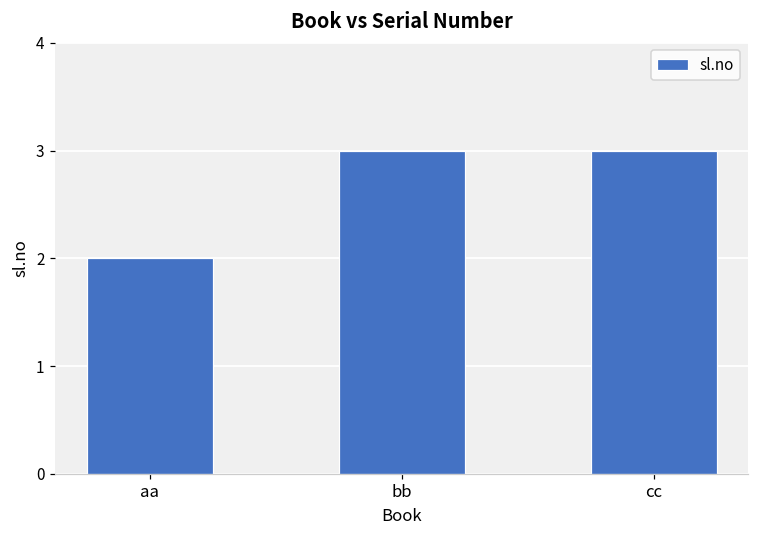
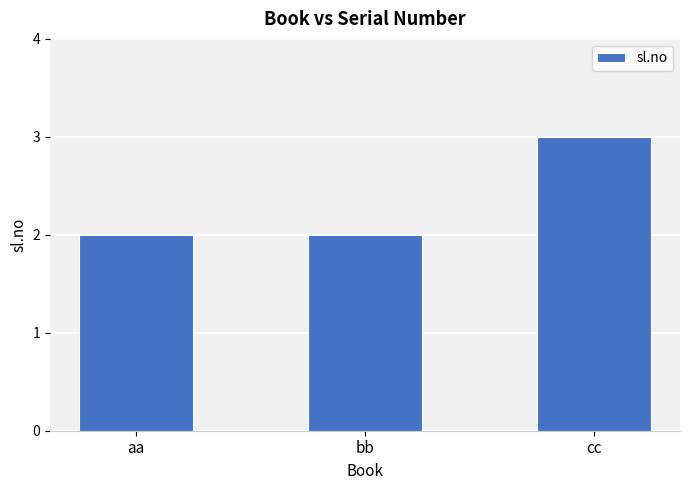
  {
    "aa": 2,
-   "bb": 3,
+   "bb": 2,
    "cc": 3
  }
